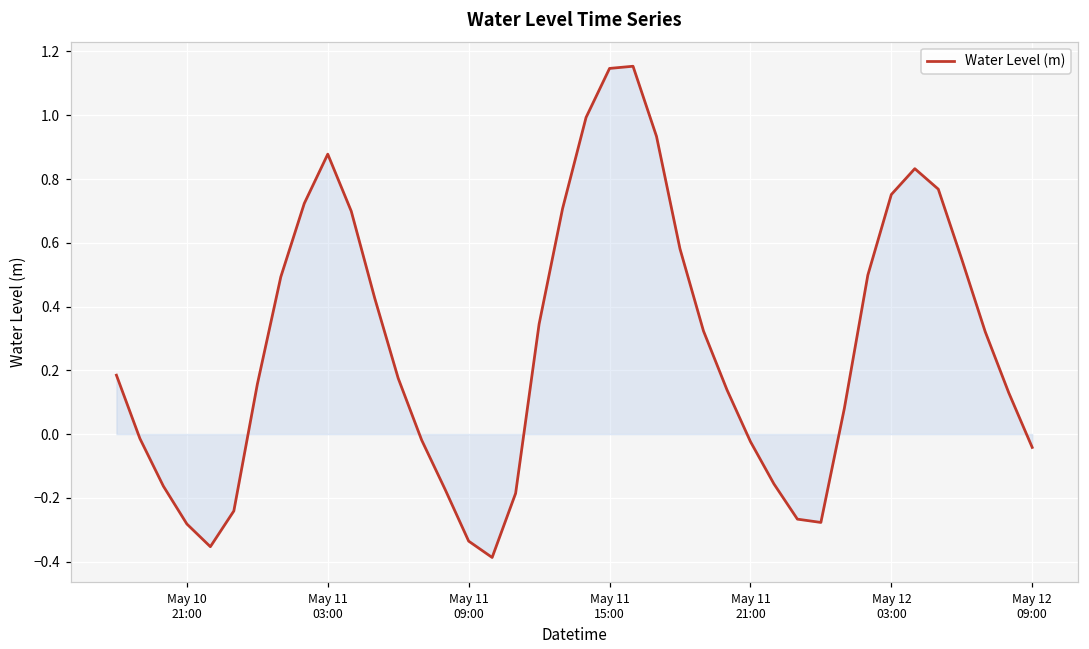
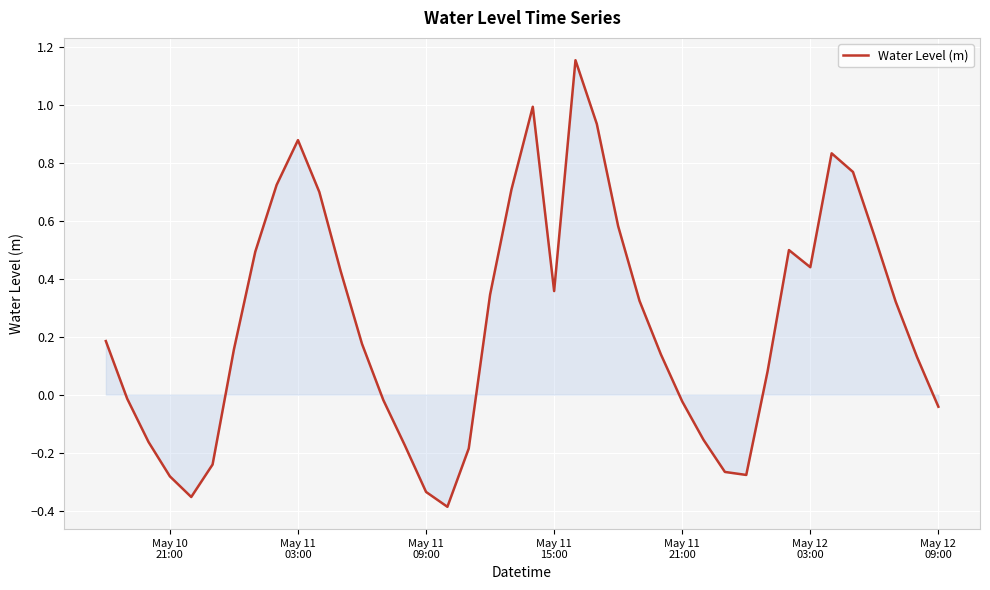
  {
    "Water Level (m)": {
      "May 10 21:00": -0.28,
      "May 11 09:00": -0.34,
-     "May 11 15:00": 1.15,
+     "May 11 15:00": 0.36,
      "May 11 21:00": -0.02,
-     "May 12 03:00": 0.75,
+     "May 12 03:00": 0.44,
      "May 12 09:00": -0.04
    }
  }
